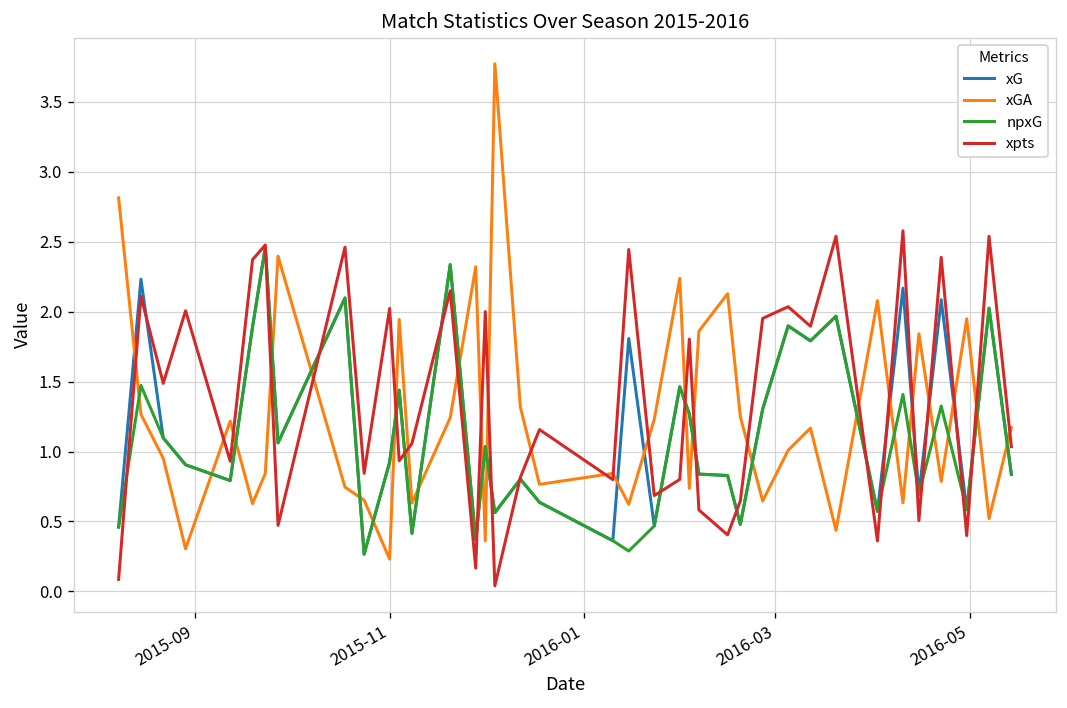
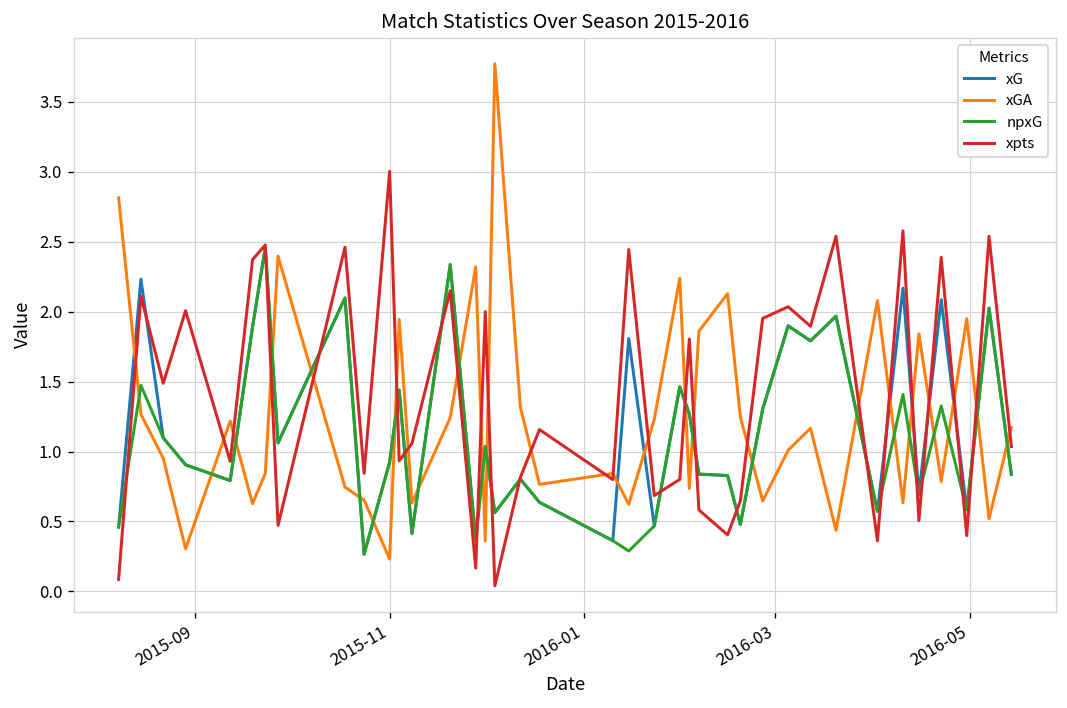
  {
    "xGA": {
      "2015-11": 0.23
    },
    "xpts": {
-     "2015-11": 2.02
+     "2015-11": 3.00
    }
  }
